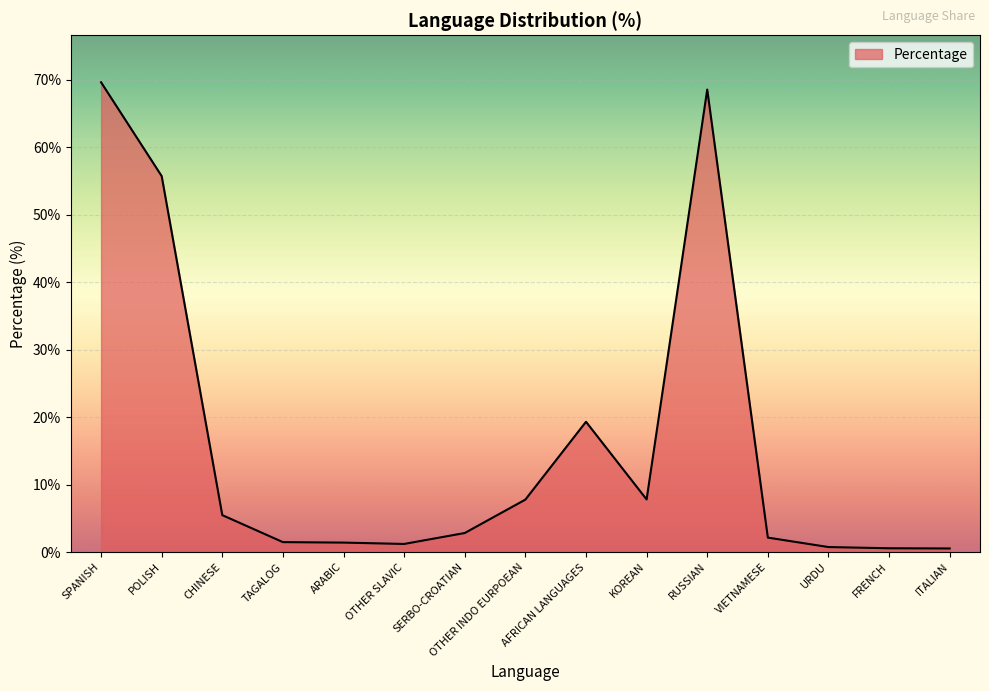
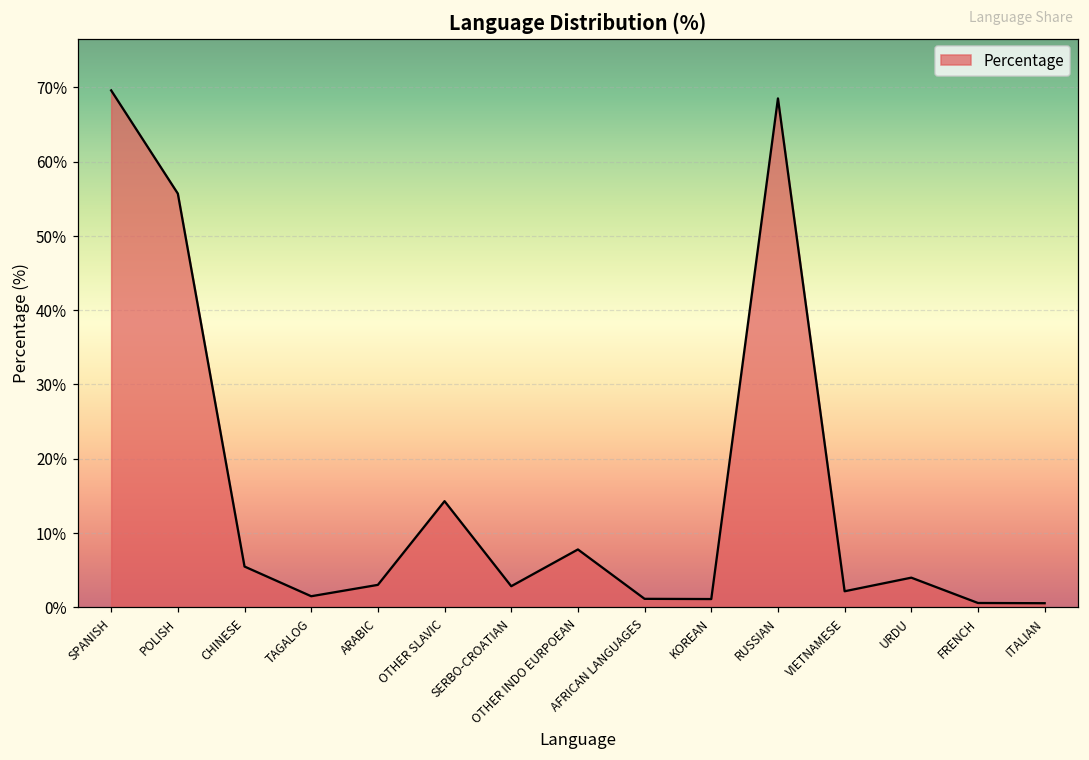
  {
    "SPANISH": "70%",
    "POLISH": "56%",
    "CHINESE": "5%",
    "TAGALOG": "1%",
-   "ARABIC": "1%",
-   "OTHER SLAVIC": "1%",
+   "ARABIC": "3%",
+   "OTHER SLAVIC": "14%",
    "SERBO-CROATIAN": "3%",
    "OTHER INDO EURPOEAN": "8%",
-   "AFRICAN LANGUAGES": "19%",
-   "KOREAN": "8%",
+   "AFRICAN LANGUAGES": "1%",
+   "KOREAN": "1%",
    "RUSSIAN": "69%",
    "VIETNAMESE": "2%",
-   "URDU": "1%",
+   "URDU": "4%",
    "FRENCH": "1%",
    "ITALIAN": "1%"
  }
